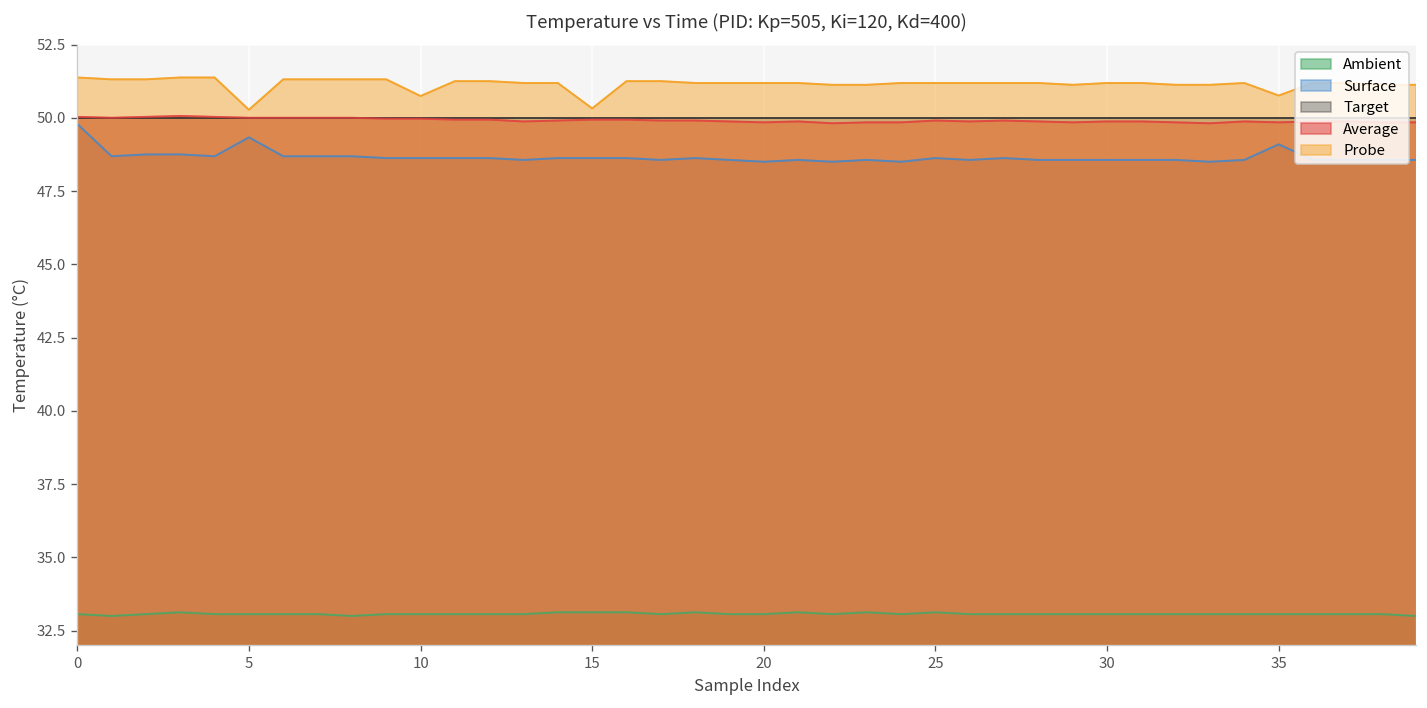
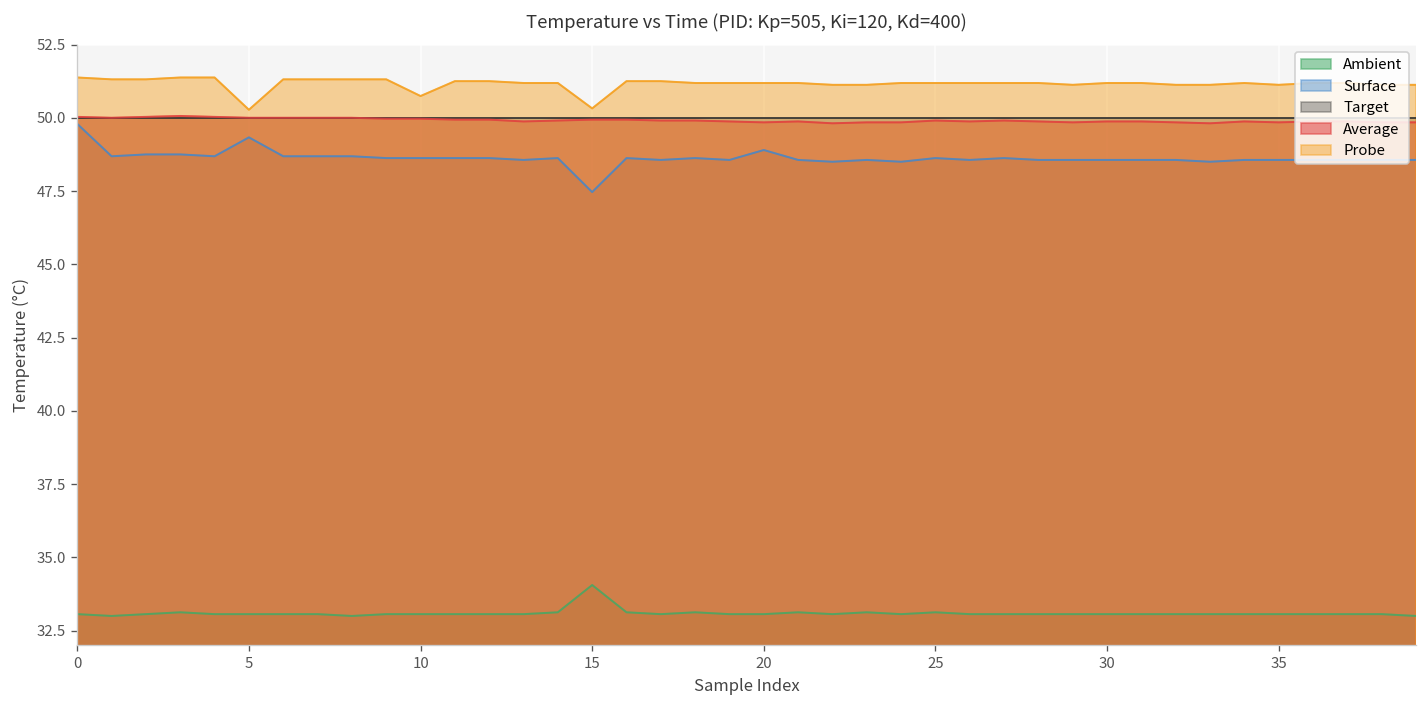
  {
    "Ambient": {
      "0": 33.1,
      "5": 33.1,
      "10": 33.1,
-     "15": 33.1,
+     "15": 34.1,
      "20": 33.1,
      "25": 33.1,
      "30": 33.1,
      "35": 33.1
    },
    "Surface": {
      "0": 49.8,
      "5": 49.3,
      "10": 48.6,
-     "15": 48.6,
-     "20": 48.5,
+     "15": 47.5,
+     "20": 48.9,
      "25": 48.6,
      "30": 48.6,
-     "35": 49.1
+     "35": 48.6
    },
    "Target": {
      "20": 50.0,
      "30": 50.0,
      "35": 50.0
    },
    "Average": {
      "20": 49.8,
      "30": 49.9,
      "35": 49.8
    },
    "Probe": {
      "0": 51.4,
      "5": 50.3,
      "10": 50.7,
      "15": 50.3,
      "20": 51.2,
      "25": 51.2,
      "30": 51.2,
-     "35": 50.8
+     "35": 51.1
    }
  }
